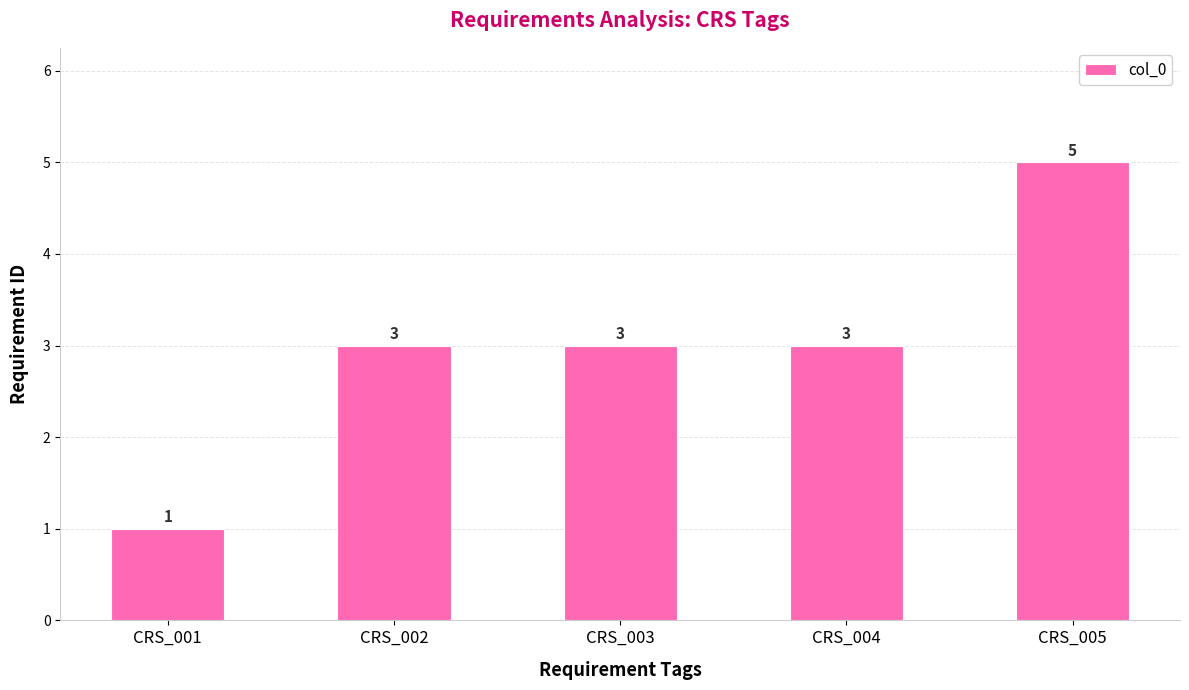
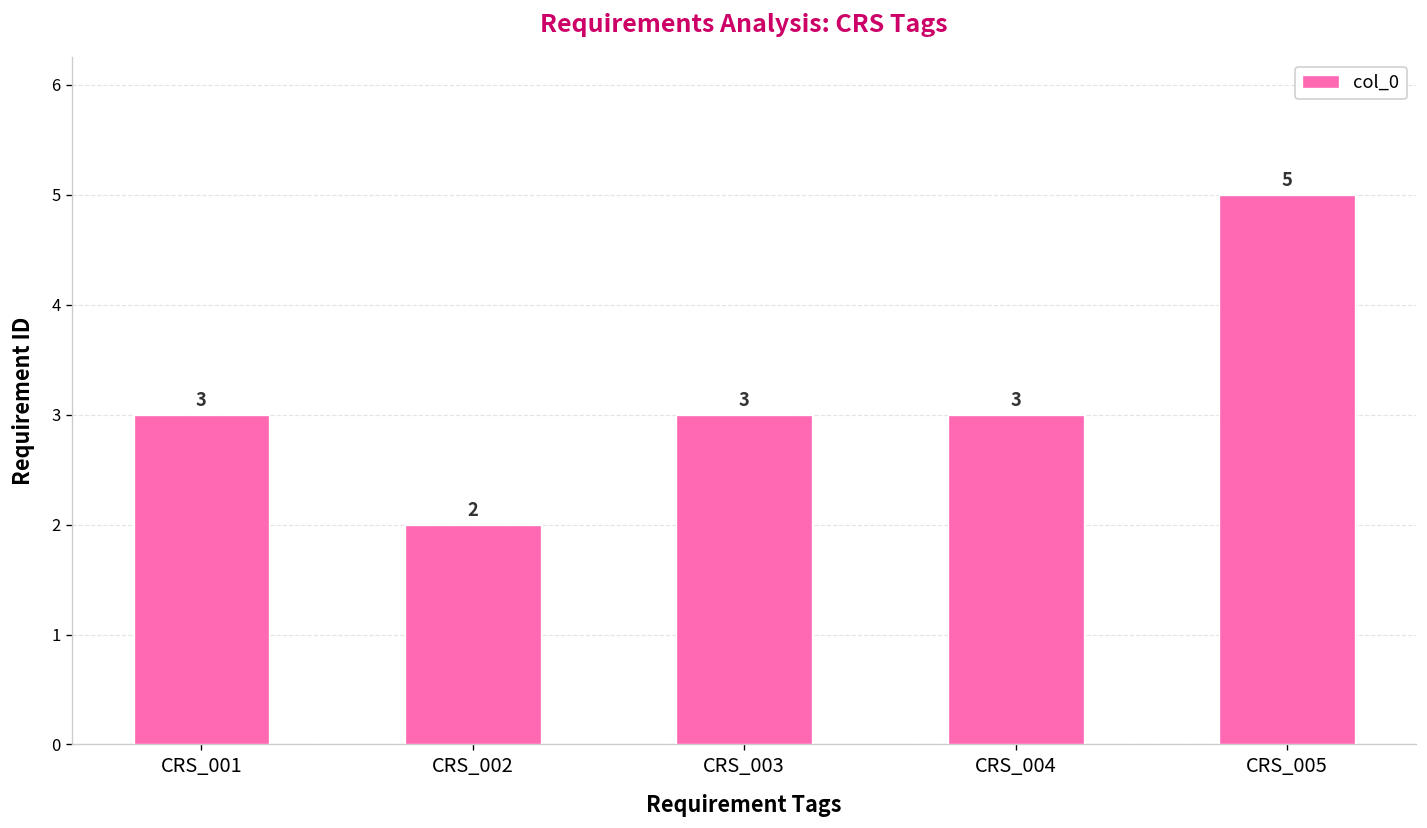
  {
-   "CRS_001": 1,
-   "CRS_002": 3,
+   "CRS_001": 3,
+   "CRS_002": 2,
    "CRS_003": 3,
    "CRS_004": 3,
    "CRS_005": 5
  }
